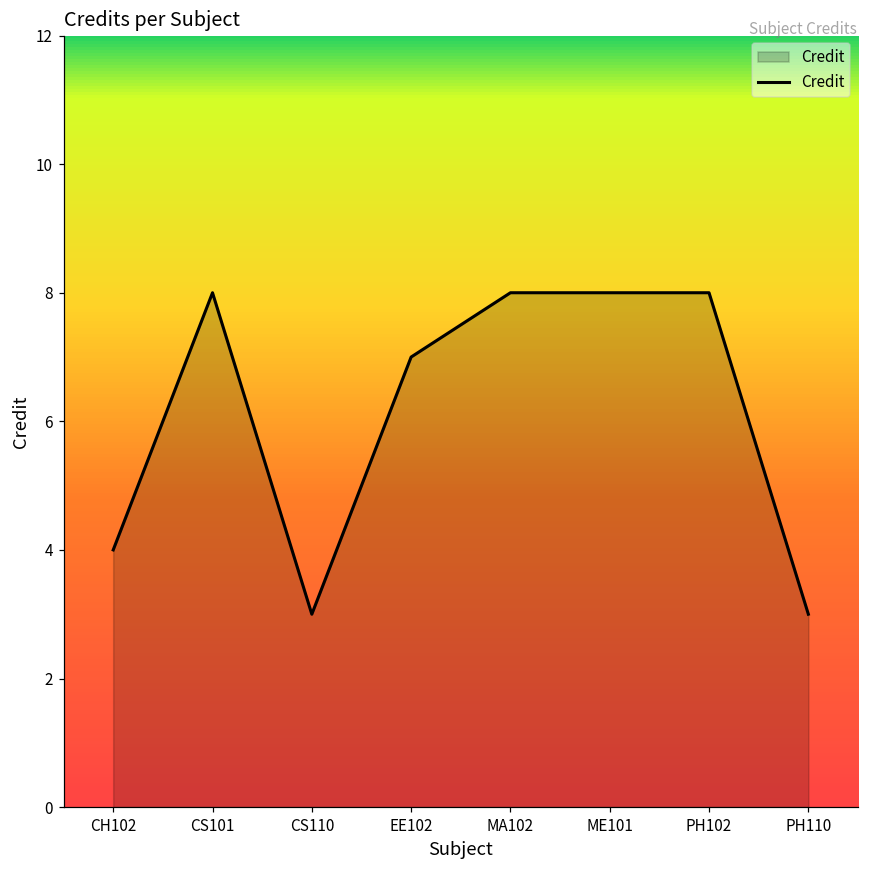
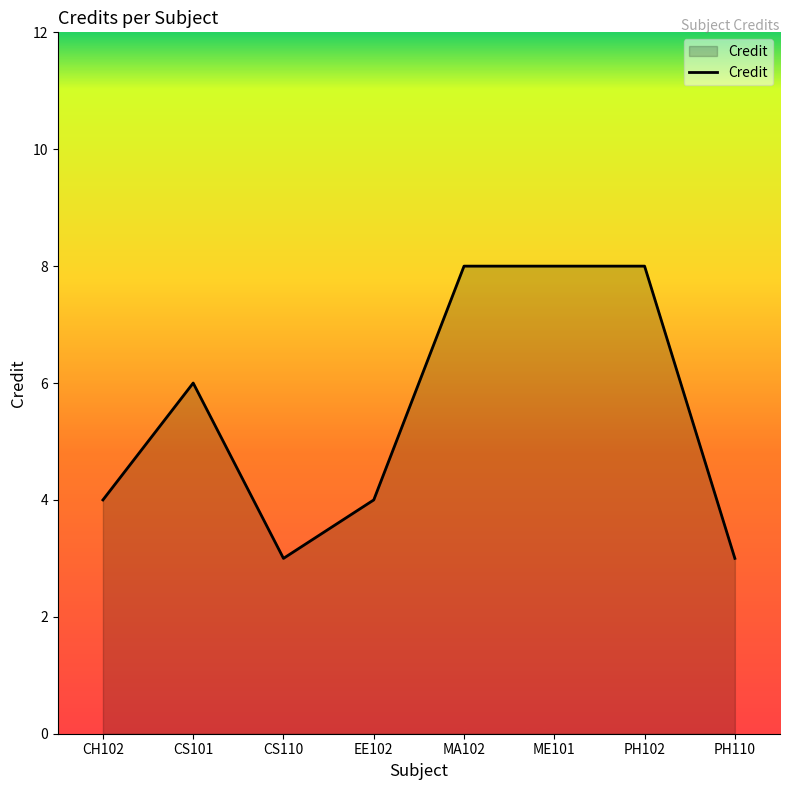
  {
    "CH102": 4,
-   "CS101": 8,
+   "CS101": 6,
    "CS110": 3,
-   "EE102": 7,
+   "EE102": 4,
    "MA102": 8,
    "ME101": 8,
    "PH102": 8,
    "PH110": 3
  }
